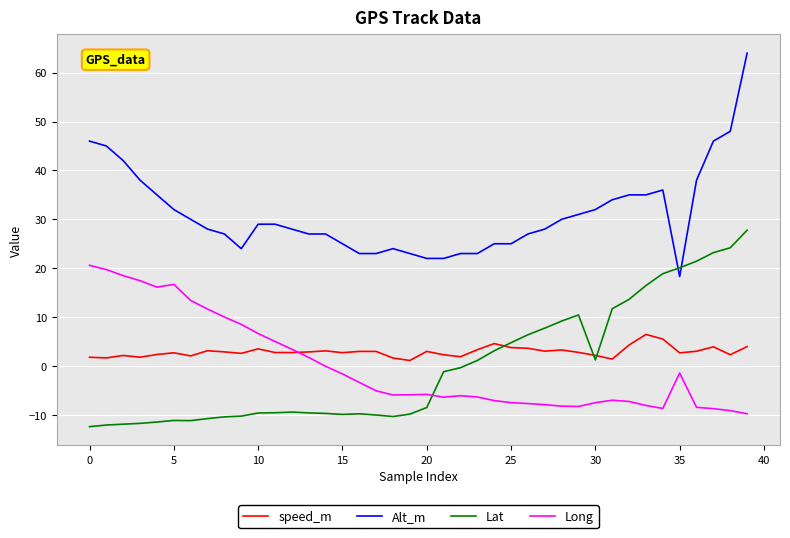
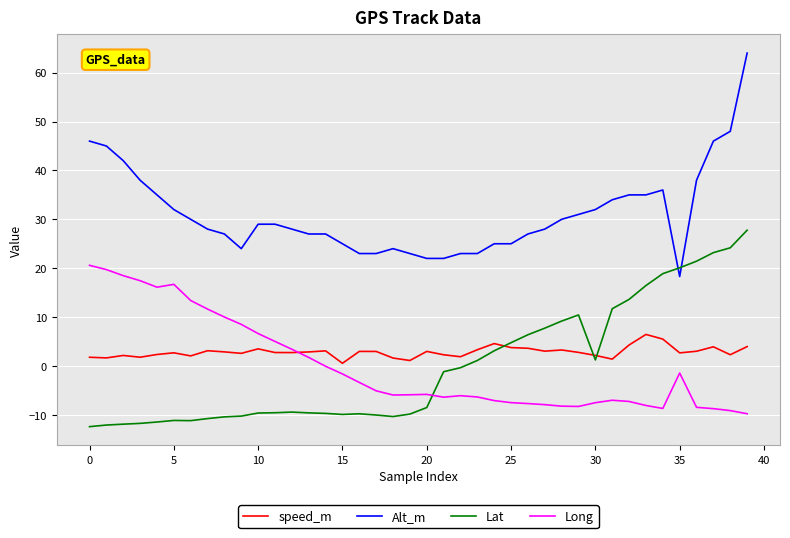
  {
    "speed_m": {
      "0": 2,
      "5": 3,
      "10": 4,
-     "15": 3,
+     "15": 1,
      "20": 3,
      "25": 4,
      "30": 2,
      "35": 3
    },
    "Alt_m": {
      "0": 46,
      "5": 32,
      "10": 29,
      "15": 25,
      "20": 22,
      "25": 25,
      "30": 32,
      "35": 18
    },
    "Lat": {
      "0": -12,
      "5": -11,
      "10": -10,
      "15": -10,
      "20": -9,
      "25": 5,
      "30": 1,
      "35": 20
    },
    "Long": {
      "0": 21,
      "5": 17,
      "10": 7,
      "15": -2,
      "20": -6,
      "25": -8,
      "30": -8,
      "35": -1
    }
  }
